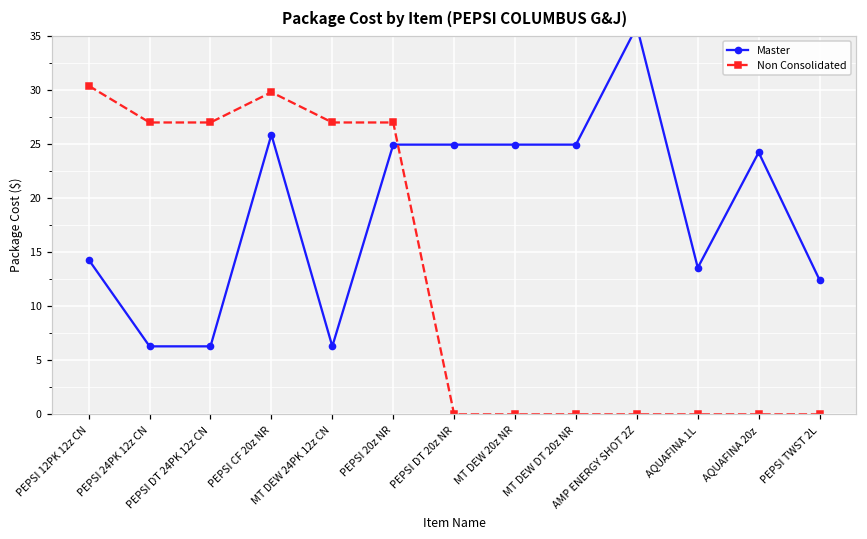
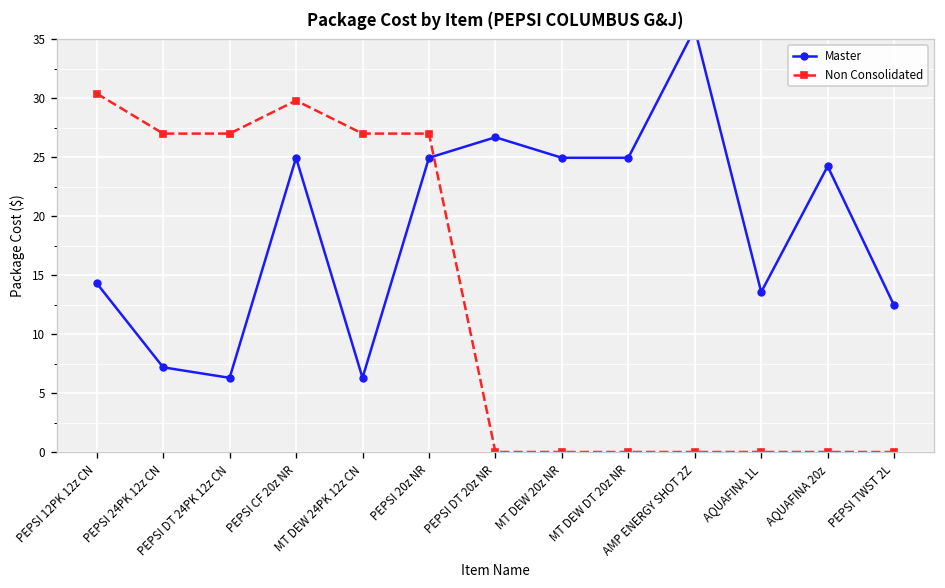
  {
    "Master": {
      "PEPSI 12PK 12z CN": 14,
-     "PEPSI 24PK 12z CN": 6,
+     "PEPSI 24PK 12z CN": 7,
      "PEPSI DT 24PK 12z CN": 6,
-     "PEPSI CF 20z NR": 26,
+     "PEPSI CF 20z NR": 25,
      "MT DEW 24PK 12z CN": 6,
      "PEPSI 20z NR": 25,
-     "PEPSI DT 20z NR": 25,
+     "PEPSI DT 20z NR": 27,
      "MT DEW 20z NR": 25,
      "MT DEW DT 20z NR": 25,
      "AQUAFINA 1L": 14,
      "AQUAFINA 20z": 24,
      "PEPSI TWST 2L": 12
    },
    "Non Consolidated": {
      "PEPSI 12PK 12z CN": 30,
      "PEPSI 24PK 12z CN": 27,
      "PEPSI DT 24PK 12z CN": 27,
      "PEPSI CF 20z NR": 30,
      "MT DEW 24PK 12z CN": 27,
      "PEPSI 20z NR": 27,
      "PEPSI DT 20z NR": 0,
      "MT DEW 20z NR": 0,
      "MT DEW DT 20z NR": 0,
      "AMP ENERGY SHOT 2Z": 0,
      "AQUAFINA 1L": 0,
      "AQUAFINA 20z": 0,
      "PEPSI TWST 2L": 0
    }
  }
